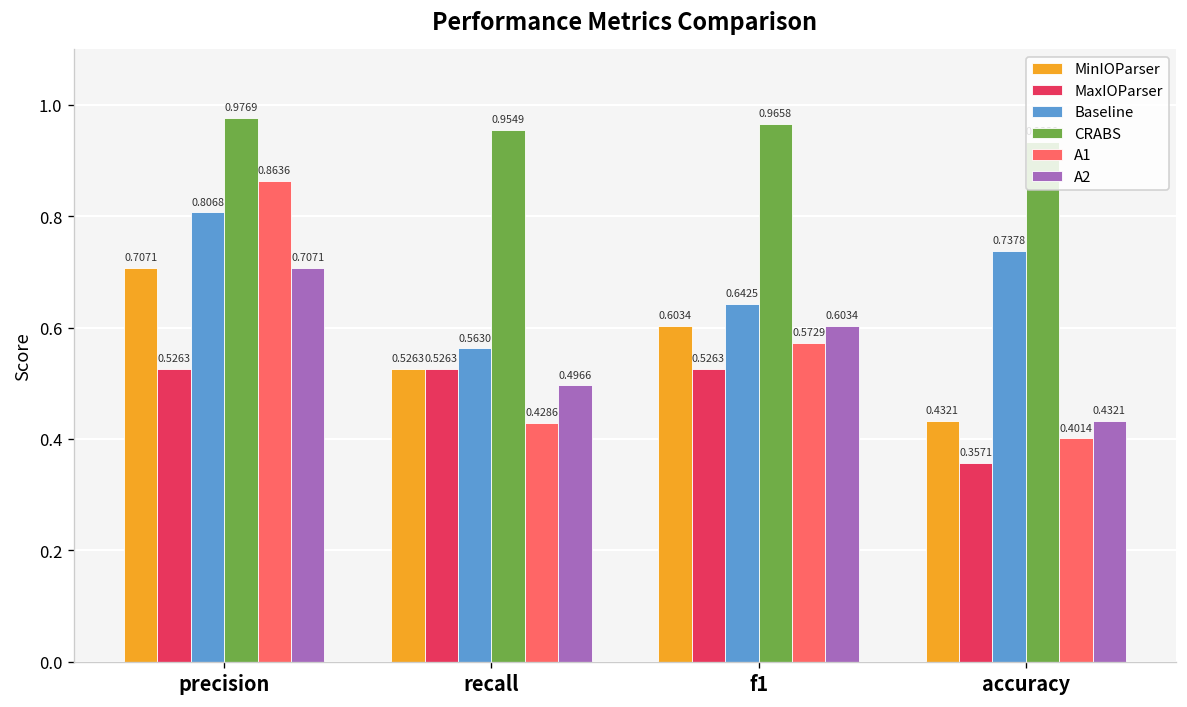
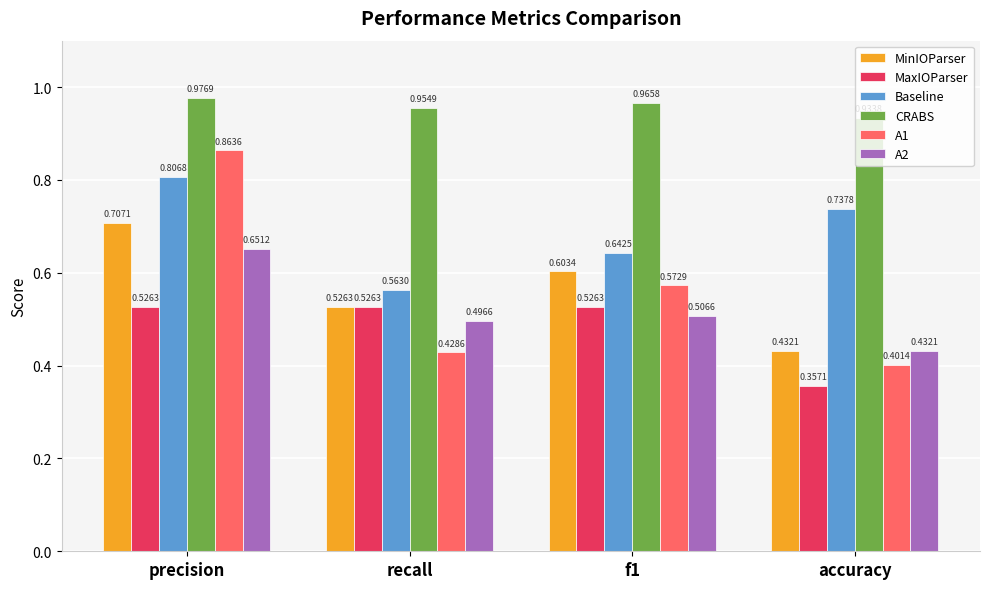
  {
    "MinIOParser": {
      "precision": 0.7071,
      "recall": 0.5263,
      "f1": 0.6034,
      "accuracy": 0.4321
    },
    "Baseline": {
      "precision": 0.8068,
      "recall": 0.5630,
      "f1": 0.6425,
      "accuracy": 0.7378
    },
    "CRABS": {
      "precision": 0.9769,
      "recall": 0.9549,
      "f1": 0.9658
    },
    "A2": {
-     "precision": 0.7071,
+     "precision": 0.6512,
      "recall": 0.4966,
-     "f1": 0.6034,
+     "f1": 0.5066,
      "accuracy": 0.4321
    }
  }
